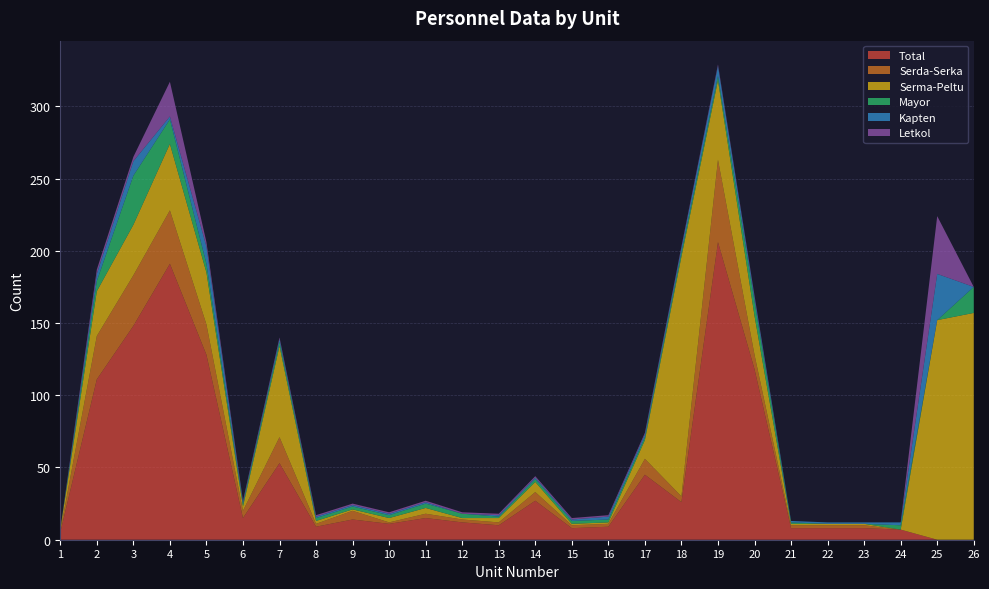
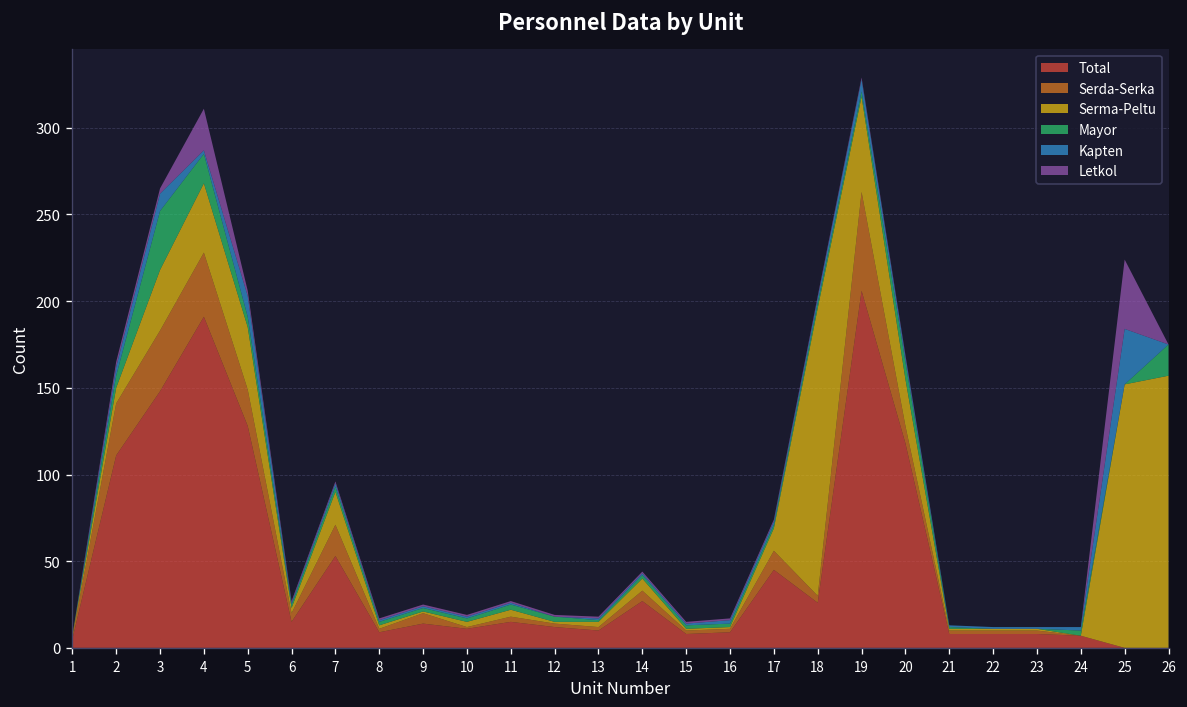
  {
    "Serma-Peltu": {
-     "2": 31,
+     "2": 9,
      "3": 35,
-     "4": 46,
+     "4": 40,
      "5": 36,
      "6": 3,
-     "7": 63,
+     "7": 19,
      "8": 2,
      "10": 3,
      "11": 4,
      "14": 7,
      "17": 13,
      "18": 166,
      "19": 55,
      "20": 27,
      "26": 157
    },
    "Mayor": {
      "2": 7,
      "3": 34,
      "4": 17,
      "5": 6,
      "7": 3,
      "16": 2,
      "17": 2,
      "18": 3,
      "19": 3,
      "20": 10,
      "24": 3
    },
    "Kapten": {
      "2": 5,
      "3": 10,
      "4": 2,
      "5": 12,
      "25": 32
    },
    "Letkol": {
      "2": 3,
      "3": 3,
      "4": 24,
      "5": 3,
      "25": 40
    }
  }
